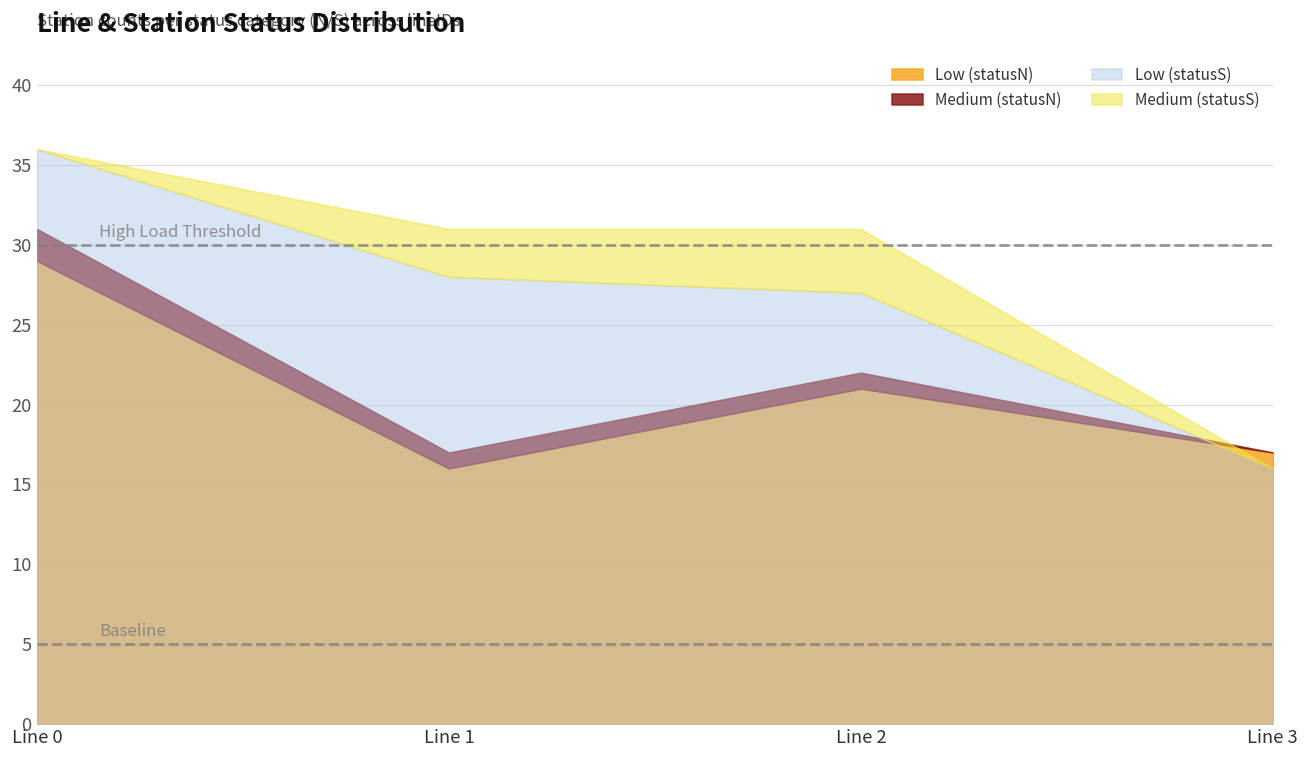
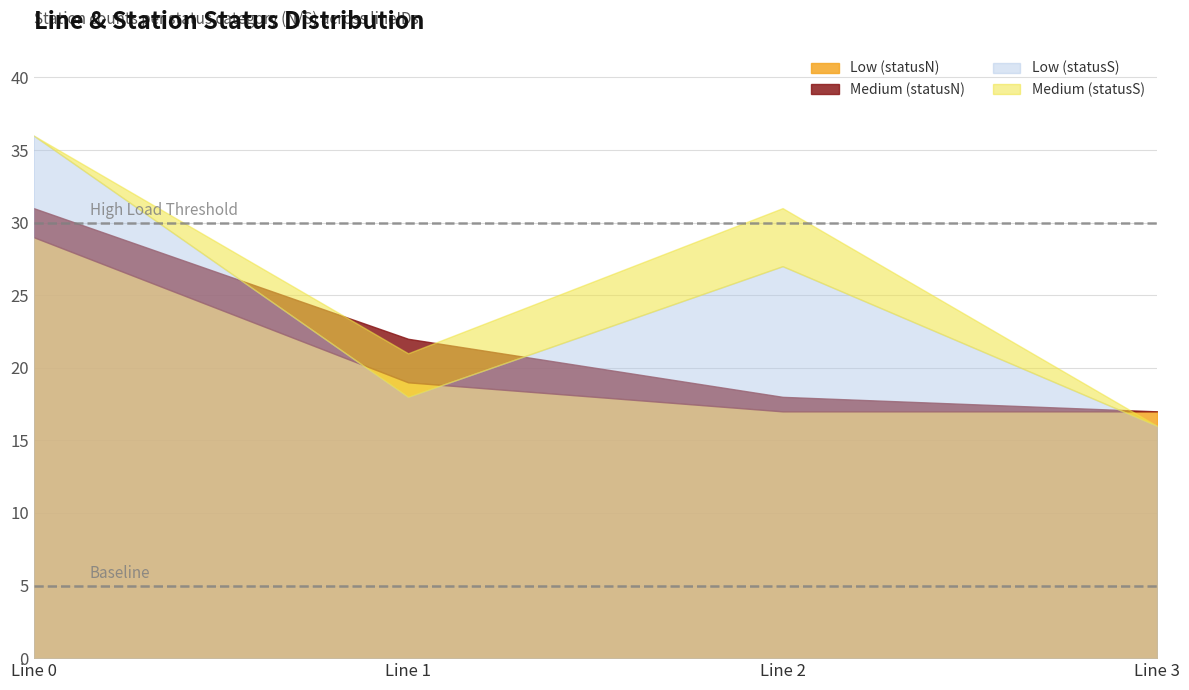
  {
    "Low (statusN)": {
      "Line 0": 29,
-     "Line 1": 16,
-     "Line 2": 21
+     "Line 1": 19,
+     "Line 2": 17
    },
    "Medium (statusN)": {
      "Line 0": 2,
-     "Line 1": 1,
+     "Line 1": 3,
      "Line 2": 1
    },
    "Low (statusS)": {
-     "Line 1": 28,
+     "Line 1": 18,
      "Line 2": 27
    },
    "Medium (statusS)": {
      "Line 1": 3,
      "Line 2": 4
    }
  }
